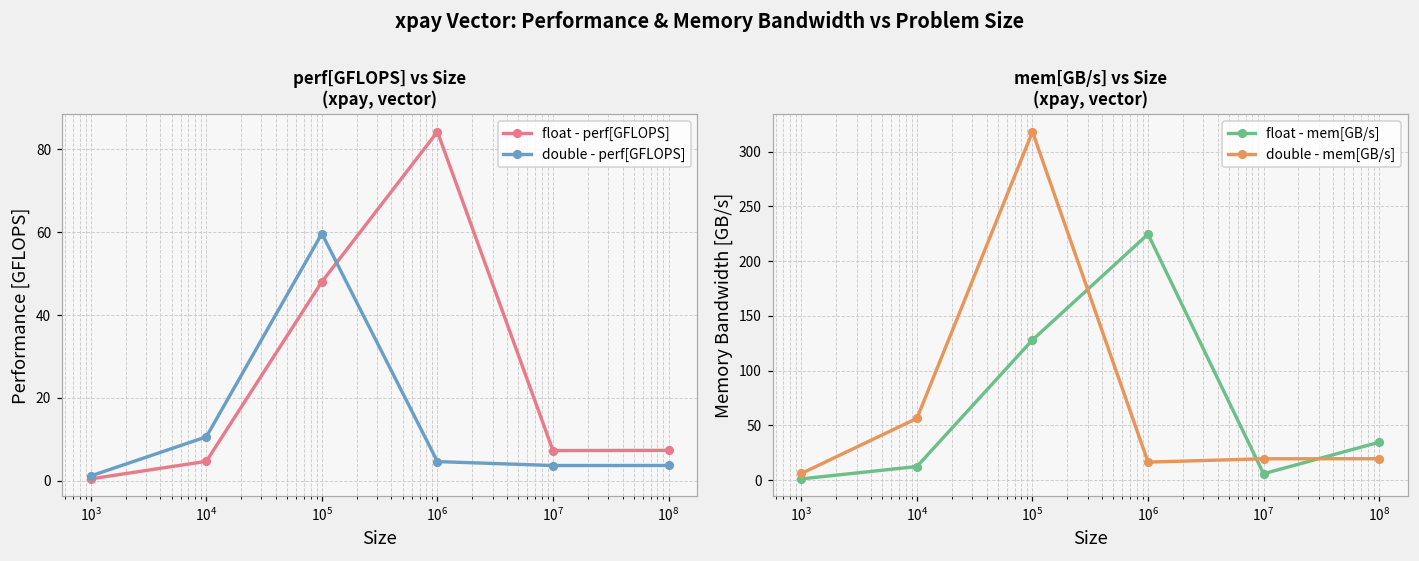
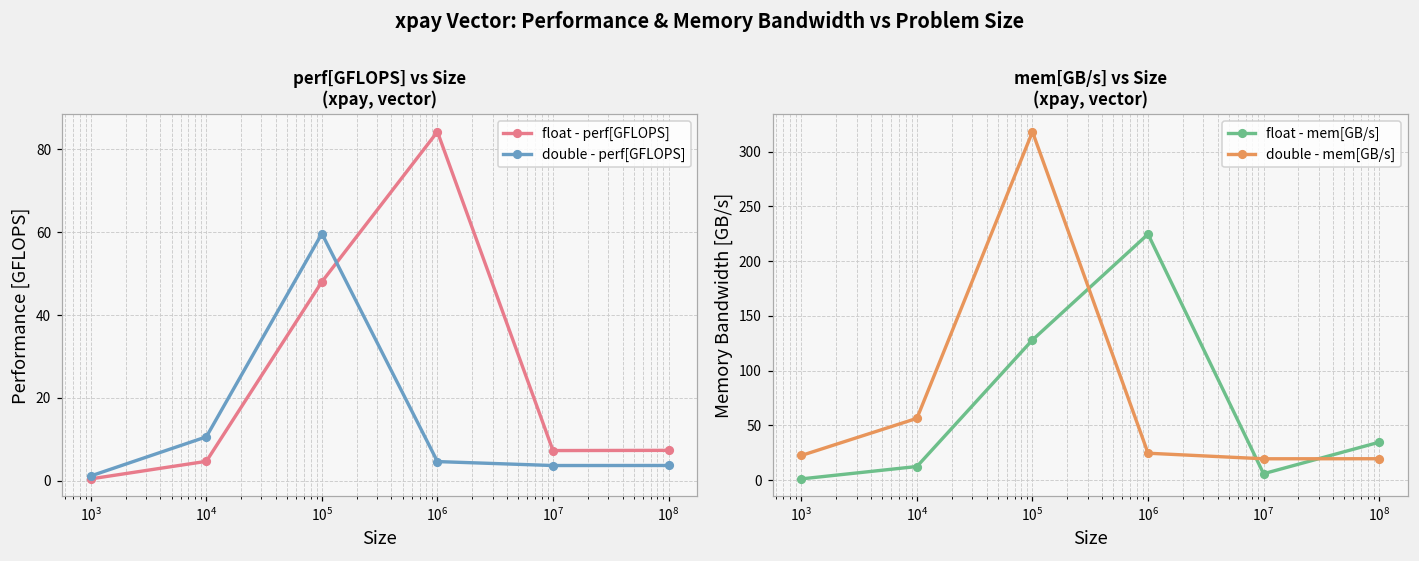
  {
    "perf[GFLOPS] vs Size (xpay, vector)": {
      "float - perf[GFLOPS]": {
        "10^3": 0,
        "10^4": 5,
        "10^5": 48,
        "10^6": 84,
        "10^7": 7,
        "10^8": 7
      },
      "double - perf[GFLOPS]": {
        "10^3": 1,
        "10^4": 11,
        "10^5": 60,
        "10^6": 5,
        "10^7": 4,
        "10^8": 4
      }
    },
    "mem[GB/s] vs Size (xpay, vector)": {
      "float - mem[GB/s]": {
        "10^3": 0,
        "10^4": 10,
        "10^5": 130,
        "10^6": 220,
        "10^7": 10,
        "10^8": 30
      },
      "double - mem[GB/s]": {
-       "10^3": 10,
+       "10^3": 20,
        "10^4": 60,
        "10^5": 320,
-       "10^6": 16,
+       "10^6": 25,
        "10^7": 20,
        "10^8": 20
      }
    }
  }
